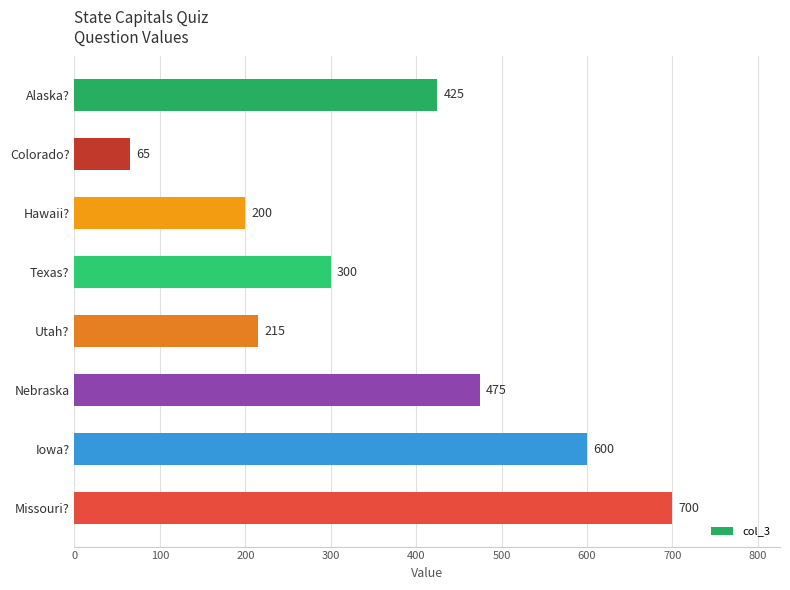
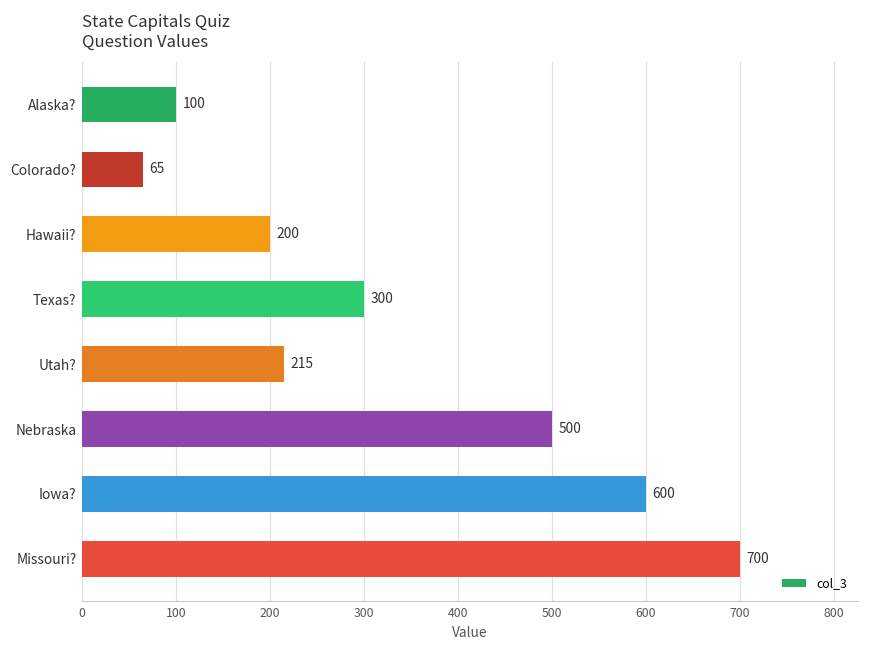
  {
-   "Alaska?": 425,
+   "Alaska?": 100,
    "Colorado?": 65,
    "Hawaii?": 200,
    "Texas?": 300,
    "Utah?": 215,
-   "Nebraska": 475,
+   "Nebraska": 500,
    "Iowa?": 600,
    "Missouri?": 700
  }
